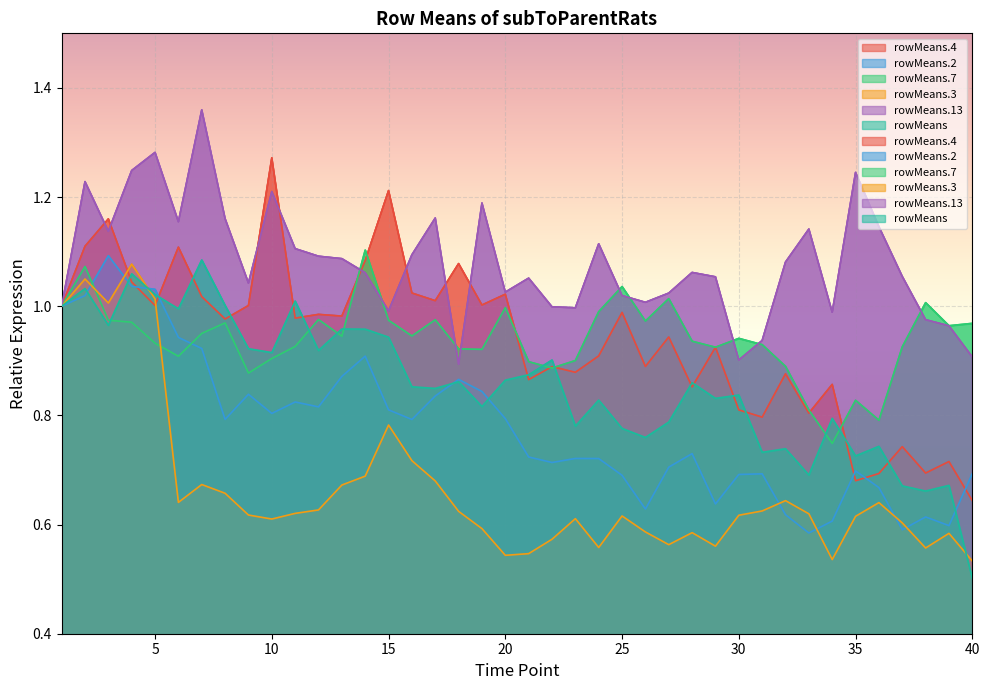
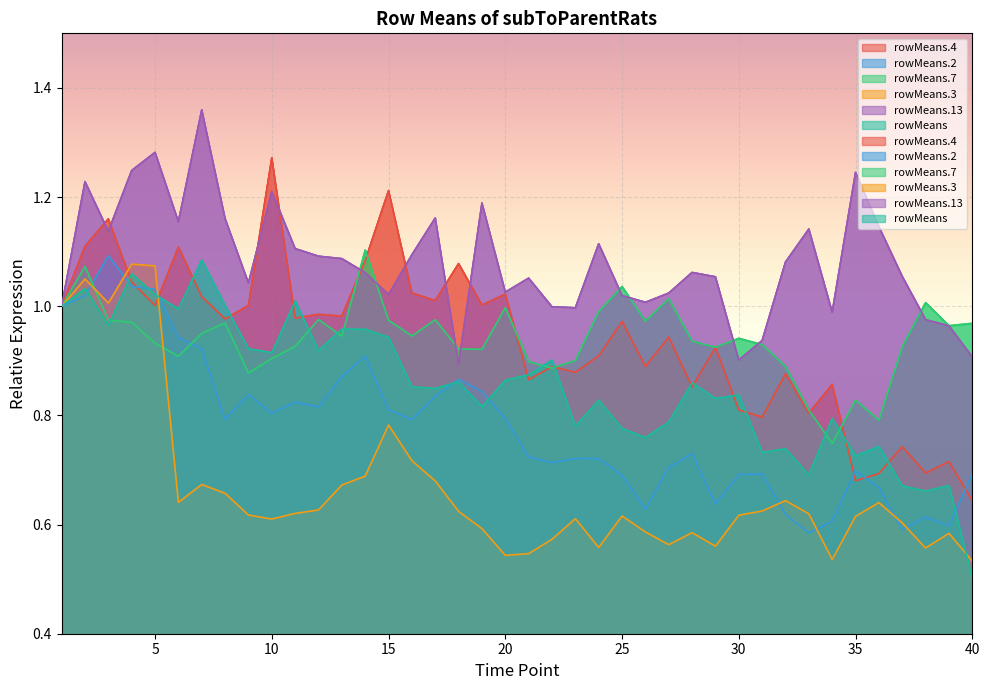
  {
    "rowMeans.4": {
      "5": 1.00,
      "10": 1.27,
      "15": 1.21,
-     "25": 0.99,
+     "25": 0.97,
      "30": 0.81,
      "35": 0.68,
      "40": 0.64
    },
    "rowMeans.2": {
      "5": 1.03,
      "10": 0.80,
      "15": 0.81,
      "20": 0.79,
      "25": 0.69,
      "30": 0.69,
      "35": 0.70,
      "40": 0.69
    },
    "rowMeans.3": {
-     "5": 1.01,
+     "5": 1.07,
      "10": 0.61,
      "15": 0.78,
      "20": 0.54,
      "25": 0.62,
      "30": 0.62,
      "35": 0.62,
      "40": 0.53
    },
    "rowMeans.13": {
      "5": 1.28,
      "10": 1.21,
-     "15": 0.99,
+     "15": 1.02,
      "25": 1.02,
      "30": 0.90,
      "35": 1.25,
      "40": 0.91
    }
  }
